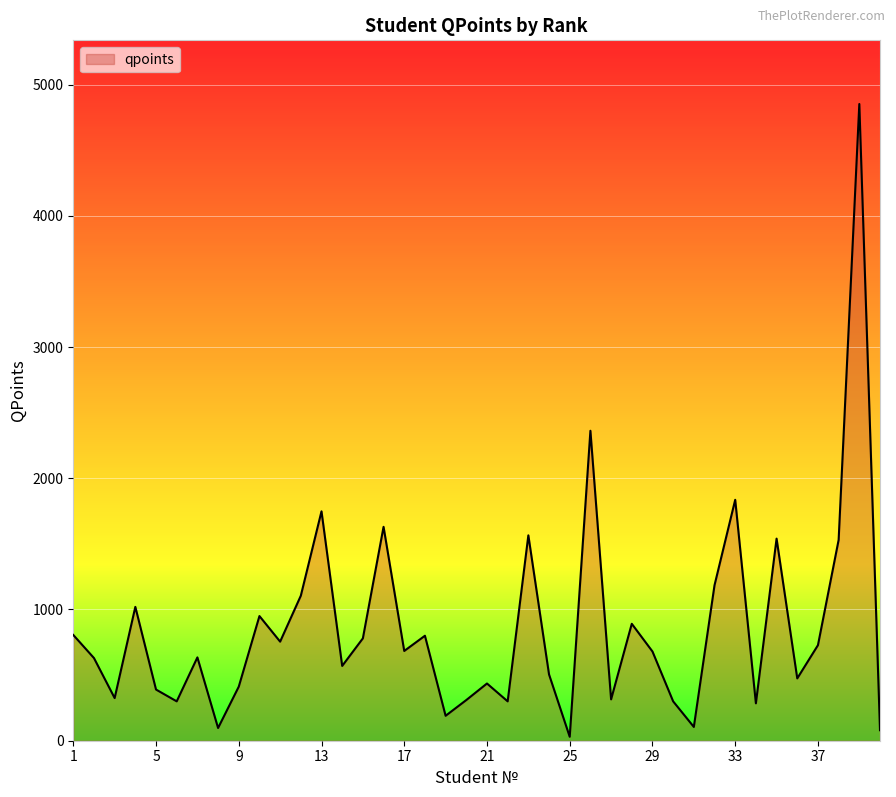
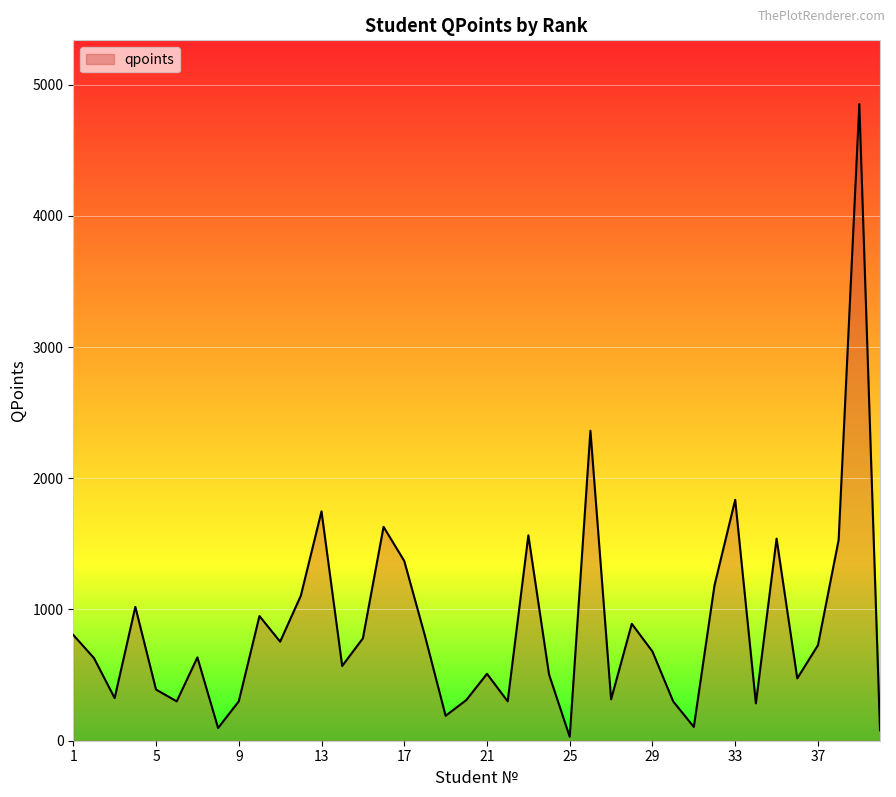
  {
    "1": 810,
    "5": 390,
-   "9": 410,
+   "9": 300,
    "13": 1750,
-   "17": 680,
-   "21": 440,
+   "17": 1370,
+   "21": 510,
    "25": 30,
    "29": 680,
    "33": 1840,
    "37": 730
  }
